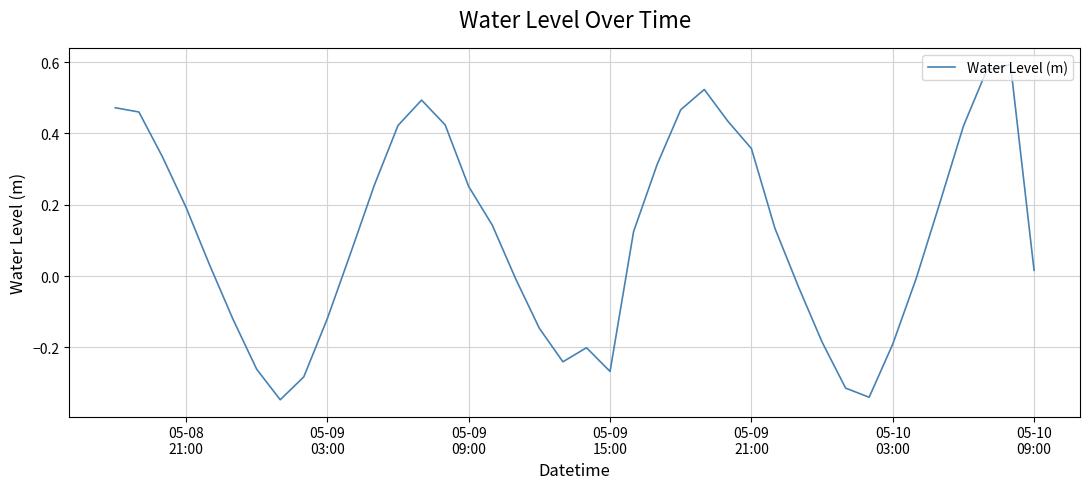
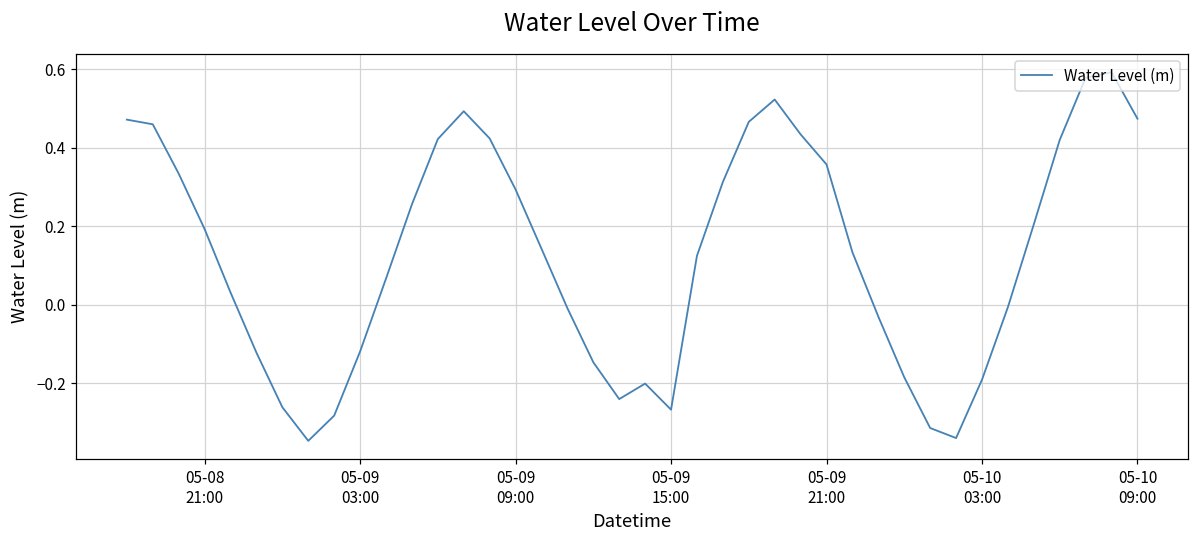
  {
    "05-08 21:00": 0.19,
    "05-09 03:00": -0.12,
-   "05-09 09:00": 0.25,
+   "05-09 09:00": 0.29,
    "05-09 15:00": -0.27,
    "05-09 21:00": 0.36,
    "05-10 03:00": -0.19,
-   "05-10 09:00": 0.02
+   "05-10 09:00": 0.47
  }
